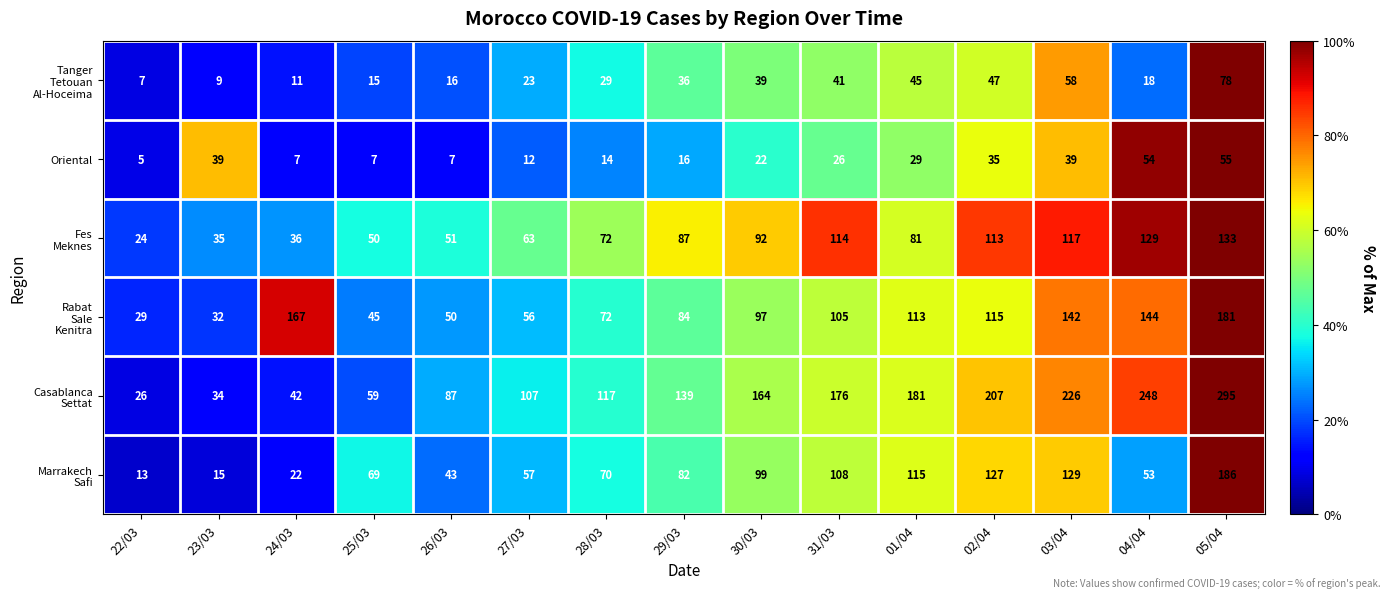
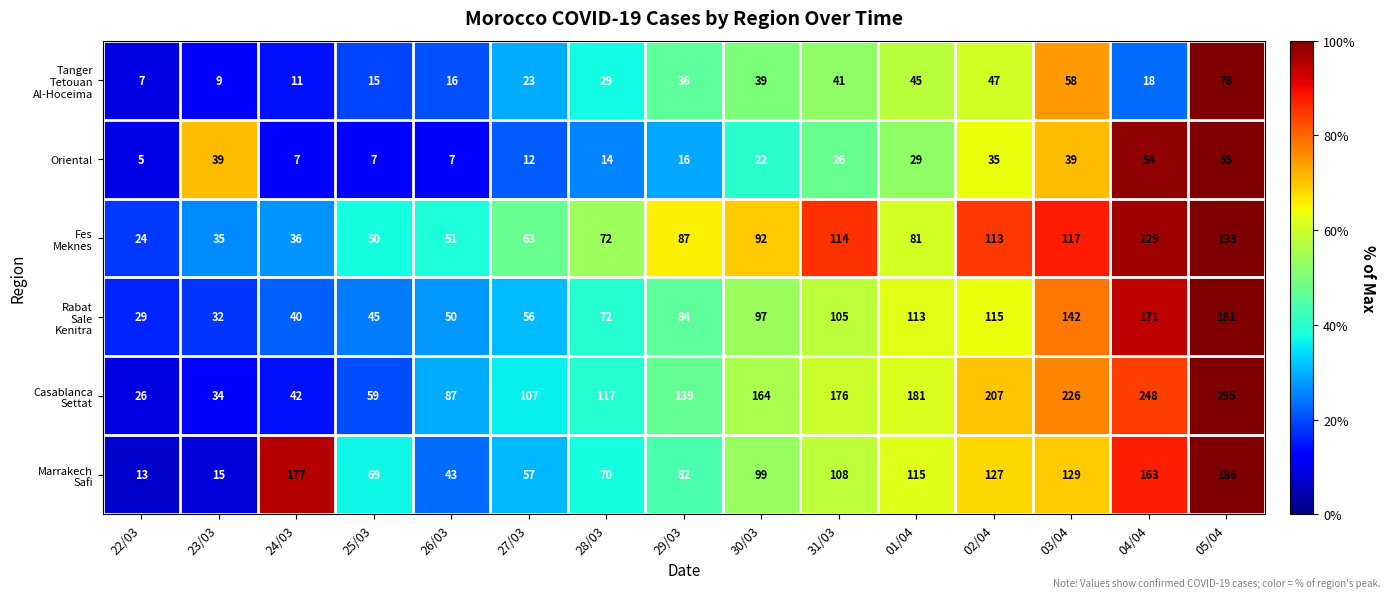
  {
    "Tanger Tetouan Al-Hoceima": {
      "22/03": 7,
      "23/03": 9,
      "24/03": 11,
      "25/03": 15,
      "26/03": 16,
      "27/03": 23,
      "28/03": 29,
      "29/03": 36,
      "30/03": 39,
      "31/03": 41,
      "01/04": 45,
      "02/04": 47,
      "03/04": 58,
      "04/04": 18,
      "05/04": 78
    },
    "Oriental": {
      "22/03": 5,
      "23/03": 39,
      "24/03": 7,
      "25/03": 7,
      "26/03": 7,
      "27/03": 12,
      "28/03": 14,
      "29/03": 16,
      "30/03": 22,
      "31/03": 26,
      "01/04": 29,
      "02/04": 35,
      "03/04": 39,
      "04/04": 54,
      "05/04": 55
    },
    "Fes Meknes": {
      "22/03": 24,
      "23/03": 35,
      "24/03": 36,
      "25/03": 50,
      "26/03": 51,
      "27/03": 63,
      "28/03": 72,
      "29/03": 87,
      "30/03": 92,
      "31/03": 114,
      "01/04": 81,
      "02/04": 113,
      "03/04": 117,
      "04/04": 129,
      "05/04": 133
    },
    "Rabat Sale Kenitra": {
      "22/03": 29,
      "23/03": 32,
-     "24/03": 167,
+     "24/03": 40,
      "25/03": 45,
      "26/03": 50,
      "27/03": 56,
      "28/03": 72,
      "29/03": 84,
      "30/03": 97,
      "31/03": 105,
      "01/04": 113,
      "02/04": 115,
      "03/04": 142,
-     "04/04": 144,
+     "04/04": 171,
      "05/04": 181
    },
    "Casablanca Settat": {
      "22/03": 26,
      "23/03": 34,
      "24/03": 42,
      "25/03": 59,
      "26/03": 87,
      "27/03": 107,
      "28/03": 117,
      "29/03": 139,
      "30/03": 164,
      "31/03": 176,
      "01/04": 181,
      "02/04": 207,
      "03/04": 226,
      "04/04": 248,
      "05/04": 295
    },
    "Marrakech Safi": {
      "22/03": 13,
      "23/03": 15,
-     "24/03": 22,
+     "24/03": 177,
      "25/03": 69,
      "26/03": 43,
      "27/03": 57,
      "28/03": 70,
      "29/03": 82,
      "30/03": 99,
      "31/03": 108,
      "01/04": 115,
      "02/04": 127,
      "03/04": 129,
-     "04/04": 53,
+     "04/04": 163,
      "05/04": 186
    }
  }
